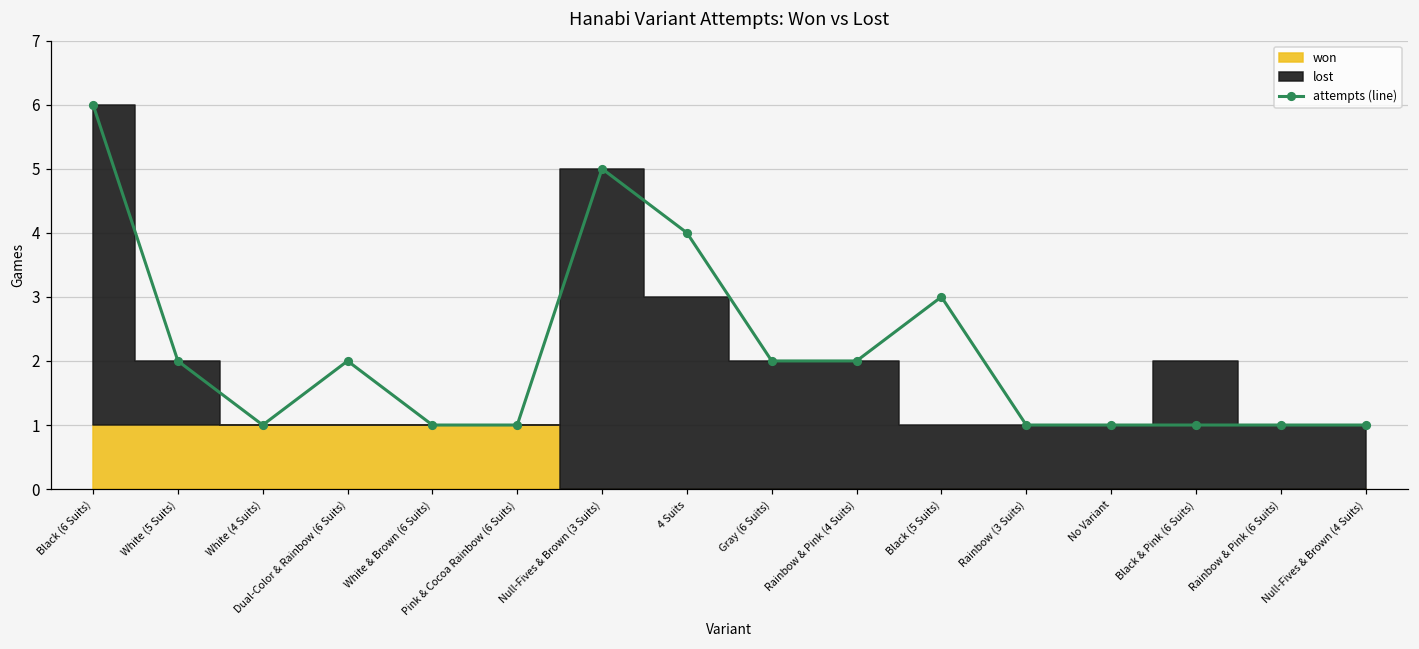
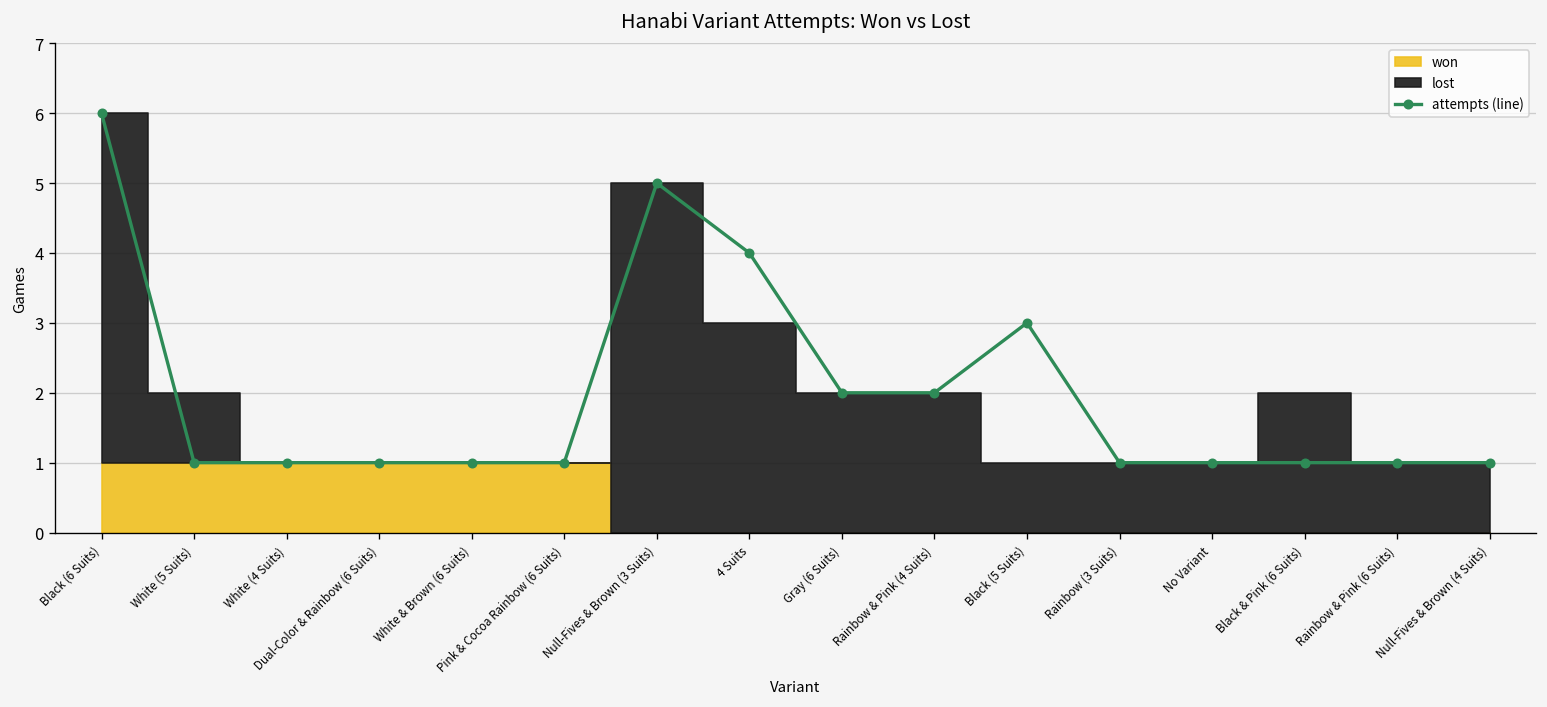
  {
    "attempts (line)": {
-     "White (5 Suits)": 2,
+     "White (5 Suits)": 1,
      "White (4 Suits)": 1,
-     "Dual-Color & Rainbow (6 Suits)": 2,
+     "Dual-Color & Rainbow (6 Suits)": 1,
      "White & Brown (6 Suits)": 1,
      "Pink & Cocoa Rainbow (6 Suits)": 1,
      "Null-Fives & Brown (3 Suits)": 5,
      "4 Suits": 4,
      "Gray (6 Suits)": 2,
      "Rainbow & Pink (4 Suits)": 2,
      "Black (5 Suits)": 3,
      "Rainbow (3 Suits)": 1,
      "No Variant": 1,
      "Black & Pink (6 Suits)": 1,
      "Rainbow & Pink (6 Suits)": 1
    }
  }
